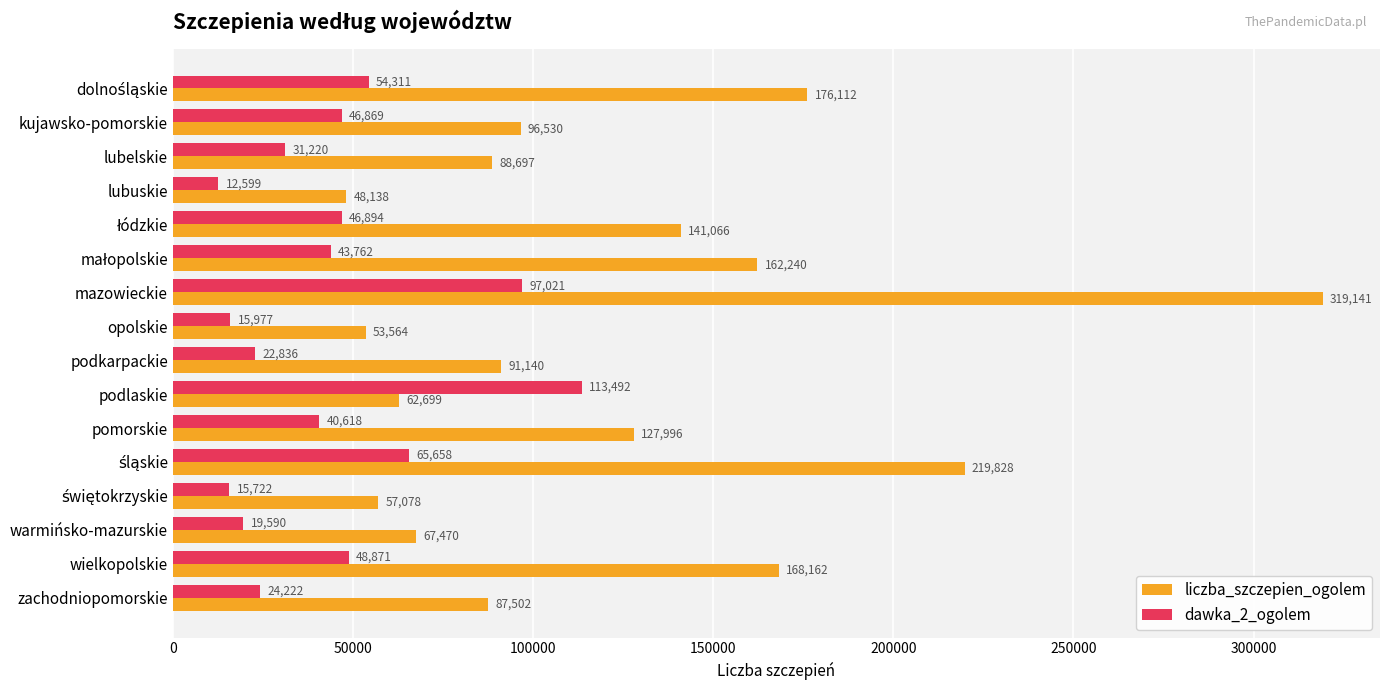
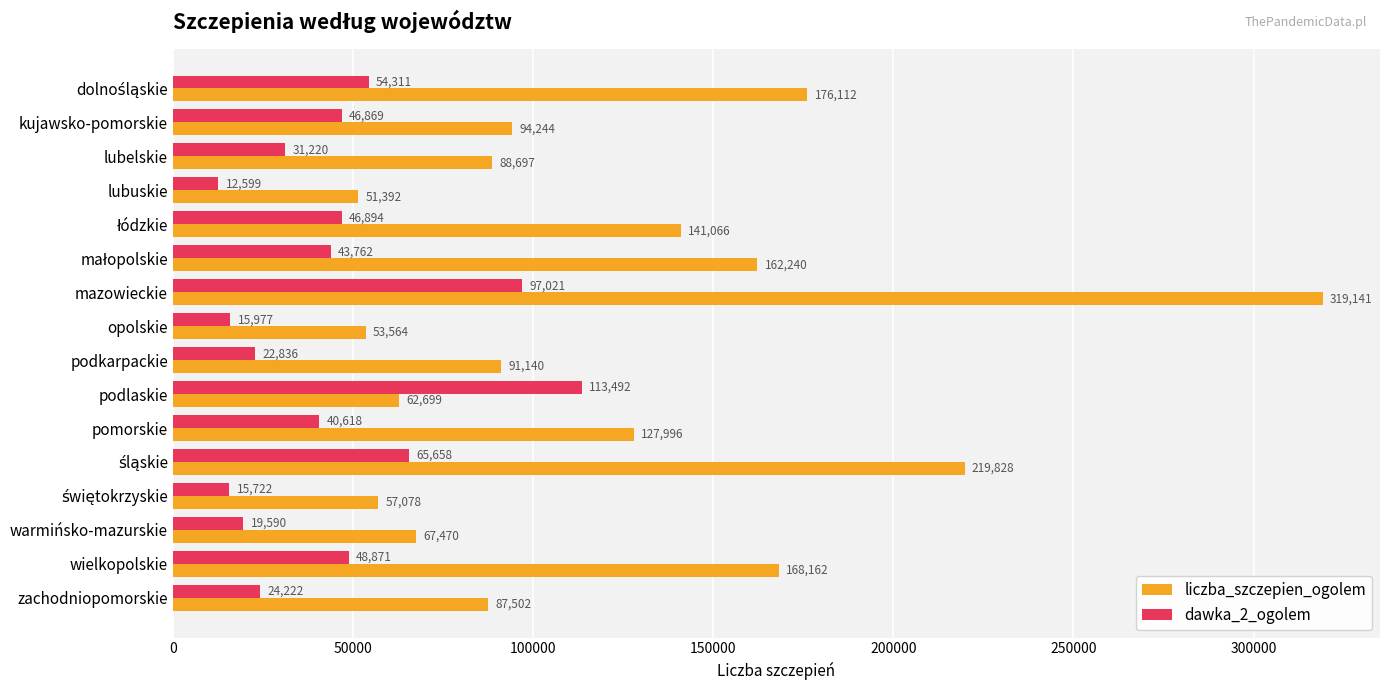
  {
    "liczba_szczepien_ogolem": {
      "dolnośląskie": "176,112",
-     "kujawsko-pomorskie": "96,530",
+     "kujawsko-pomorskie": "94,244",
      "lubelskie": "88,697",
-     "lubuskie": "48,138",
+     "lubuskie": "51,392",
      "łódzkie": "141,066",
      "małopolskie": "162,240",
      "mazowieckie": "319,141",
      "opolskie": "53,564",
      "podkarpackie": "91,140",
      "podlaskie": "62,699",
      "pomorskie": "127,996",
      "śląskie": "219,828",
      "świętokrzyskie": "57,078",
      "warmińsko-mazurskie": "67,470",
      "wielkopolskie": "168,162",
      "zachodniopomorskie": "87,502"
    },
    "dawka_2_ogolem": {
      "dolnośląskie": "54,311",
      "kujawsko-pomorskie": "46,869",
      "lubelskie": "31,220",
      "lubuskie": "12,599",
      "łódzkie": "46,894",
      "małopolskie": "43,762",
      "mazowieckie": "97,021",
      "opolskie": "15,977",
      "podkarpackie": "22,836",
      "podlaskie": "113,492",
      "pomorskie": "40,618",
      "śląskie": "65,658",
      "świętokrzyskie": "15,722",
      "warmińsko-mazurskie": "19,590",
      "wielkopolskie": "48,871",
      "zachodniopomorskie": "24,222"
    }
  }
